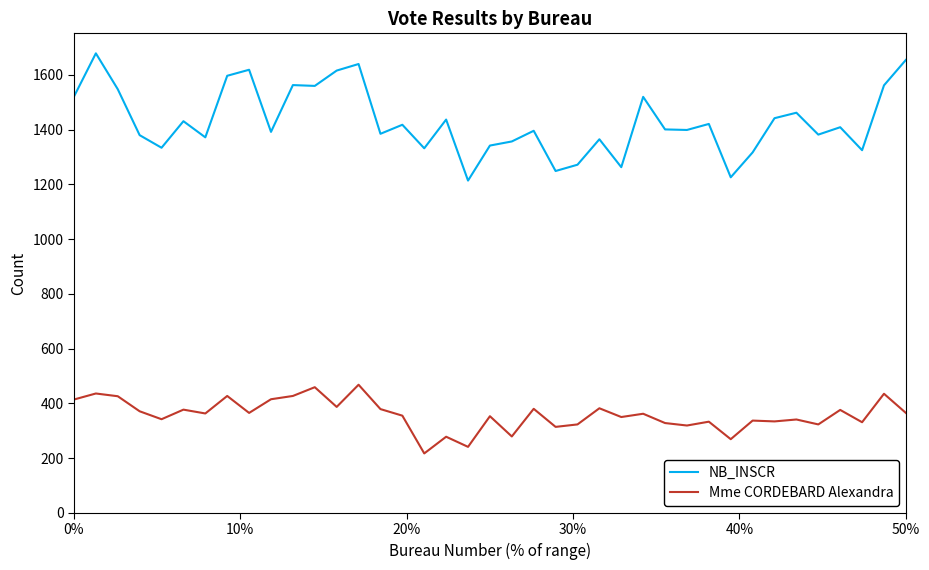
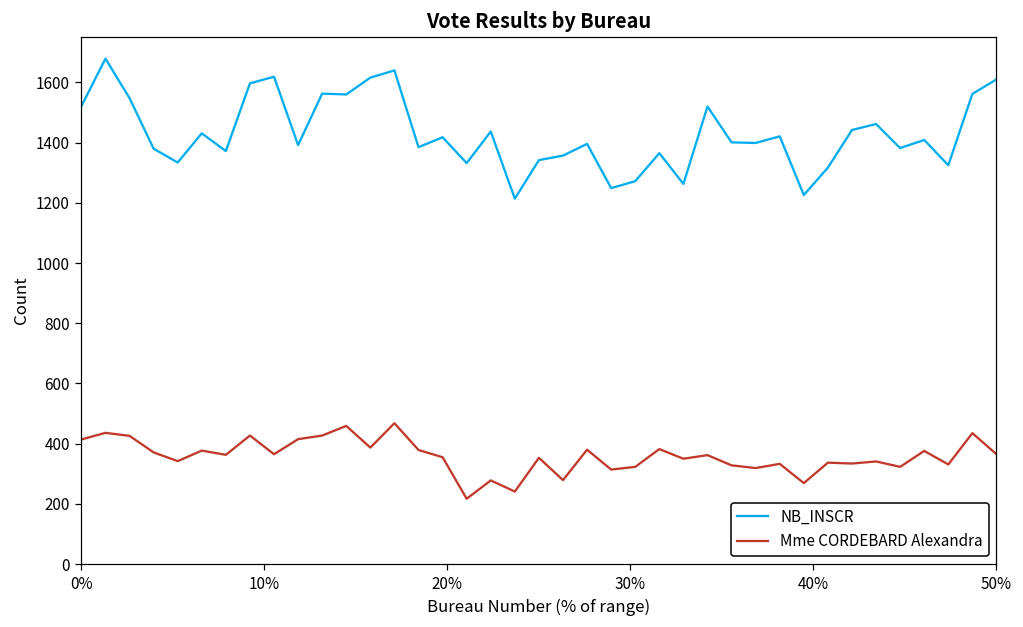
  {
    "NB_INSCR": {
      "0%": 1520,
-     "50%": 1660
+     "50%": 1610
    },
    "Mme CORDEBARD Alexandra": {
      "0%": 410,
      "50%": 370
    }
  }
